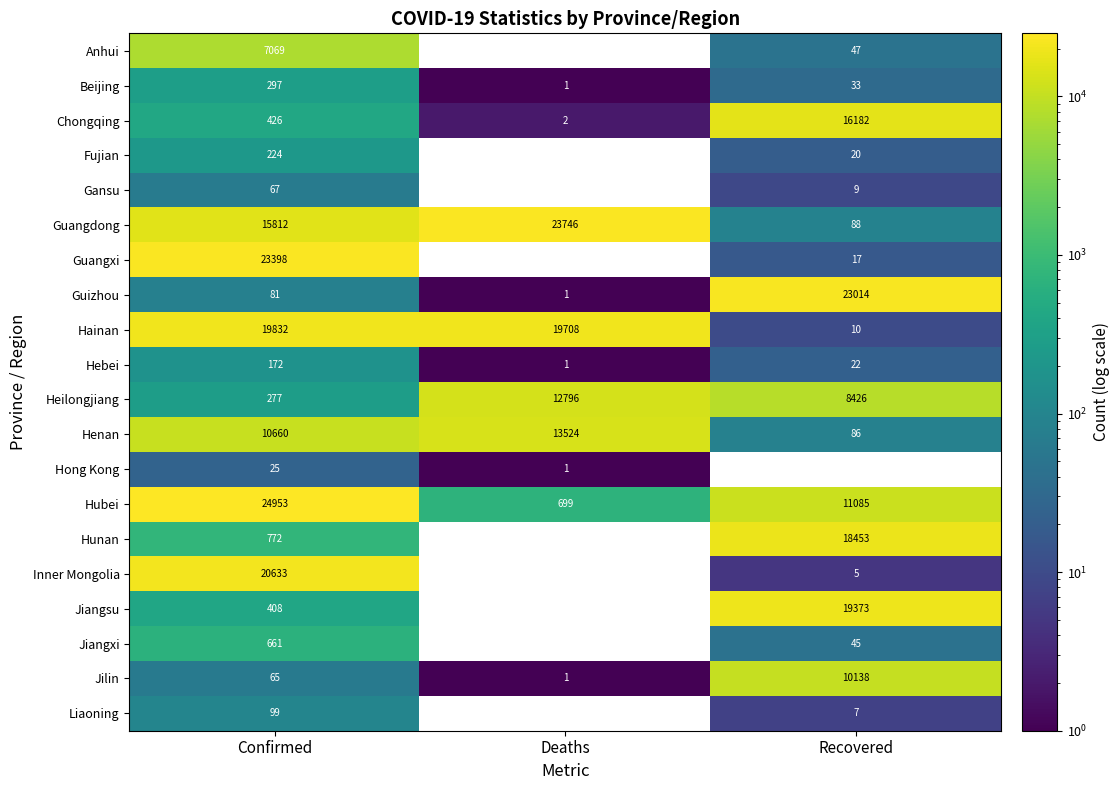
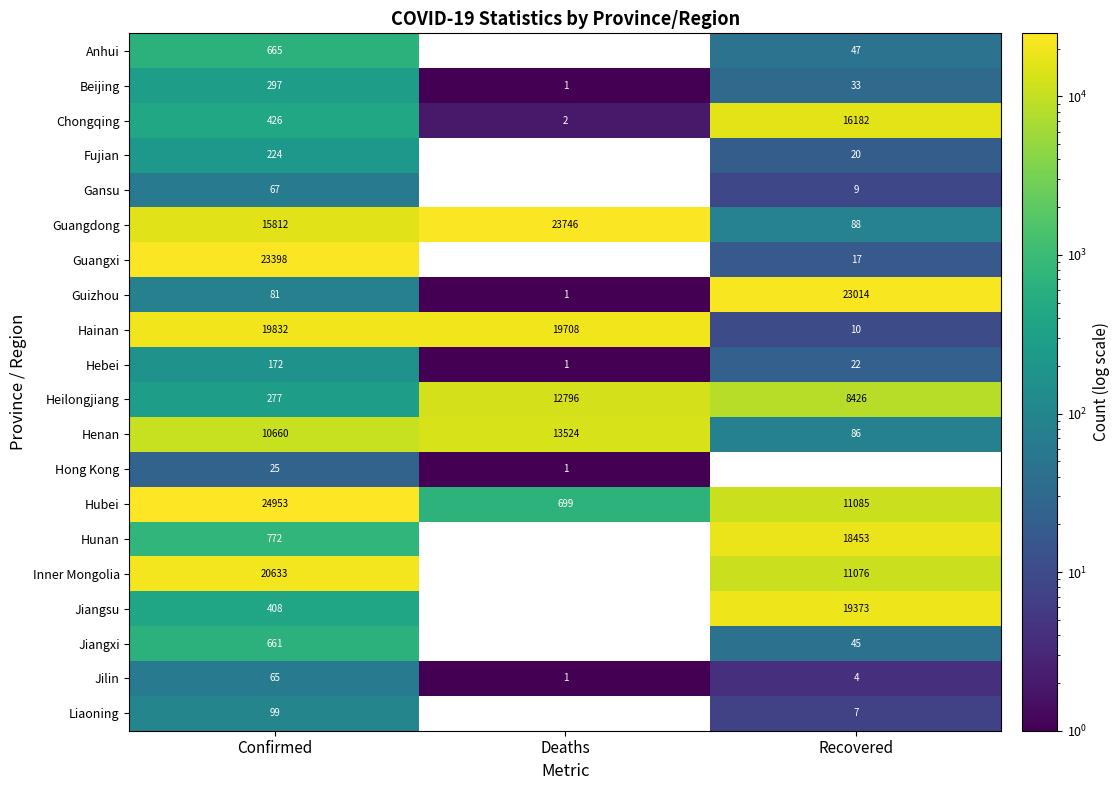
  {
    "Anhui": {
-     "Confirmed": 7069,
+     "Confirmed": 665,
      "Recovered": 47
    },
    "Beijing": {
      "Confirmed": 297,
      "Deaths": 1,
      "Recovered": 33
    },
    "Chongqing": {
      "Confirmed": 426,
      "Deaths": 2,
      "Recovered": 16182
    },
    "Fujian": {
      "Confirmed": 224,
      "Recovered": 20
    },
    "Gansu": {
      "Confirmed": 67,
      "Recovered": 9
    },
    "Guangdong": {
      "Confirmed": 15812,
      "Deaths": 23746,
      "Recovered": 88
    },
    "Guangxi": {
      "Confirmed": 23398,
      "Recovered": 17
    },
    "Guizhou": {
      "Confirmed": 81,
      "Deaths": 1,
      "Recovered": 23014
    },
    "Hainan": {
      "Confirmed": 19832,
      "Deaths": 19708,
      "Recovered": 10
    },
    "Hebei": {
      "Confirmed": 172,
      "Deaths": 1,
      "Recovered": 22
    },
    "Heilongjiang": {
      "Confirmed": 277,
      "Deaths": 12796,
      "Recovered": 8426
    },
    "Henan": {
      "Confirmed": 10660,
      "Deaths": 13524,
      "Recovered": 86
    },
    "Hong Kong": {
      "Confirmed": 25,
      "Deaths": 1
    },
    "Hubei": {
      "Confirmed": 24953,
      "Deaths": 699,
      "Recovered": 11085
    },
    "Hunan": {
      "Confirmed": 772,
      "Recovered": 18453
    },
    "Inner Mongolia": {
      "Confirmed": 20633,
-     "Recovered": 5
+     "Recovered": 11076
    },
    "Jiangsu": {
      "Confirmed": 408,
      "Recovered": 19373
    },
    "Jiangxi": {
      "Confirmed": 661,
      "Recovered": 45
    },
    "Jilin": {
      "Confirmed": 65,
      "Deaths": 1,
-     "Recovered": 10138
+     "Recovered": 4
    },
    "Liaoning": {
      "Confirmed": 99,
      "Recovered": 7
    }
  }
